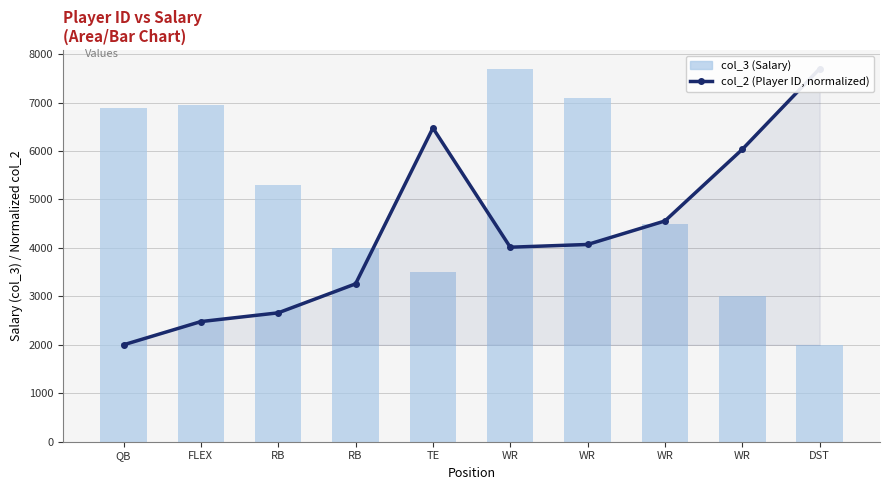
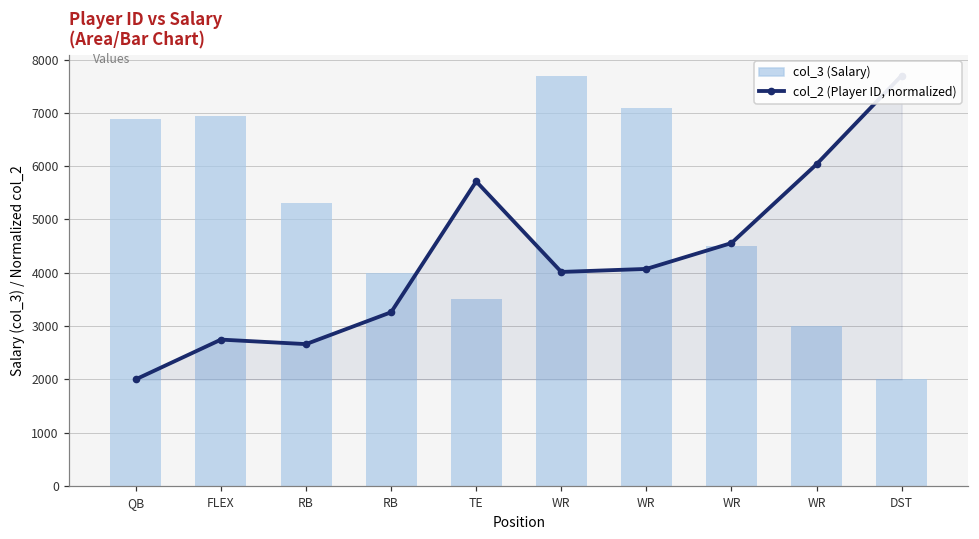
  {
    "col_2 (Player ID, normalized)": {
      "QB": 2000,
-     "FLEX": 2500,
-     "TE": 6500
+     "FLEX": 2700,
+     "TE": 5700
    },
    "col_3 (Salary)": {
      "QB": 6900,
      "FLEX": 6900,
      "TE": 3500,
      "DST": 2000
    }
  }
